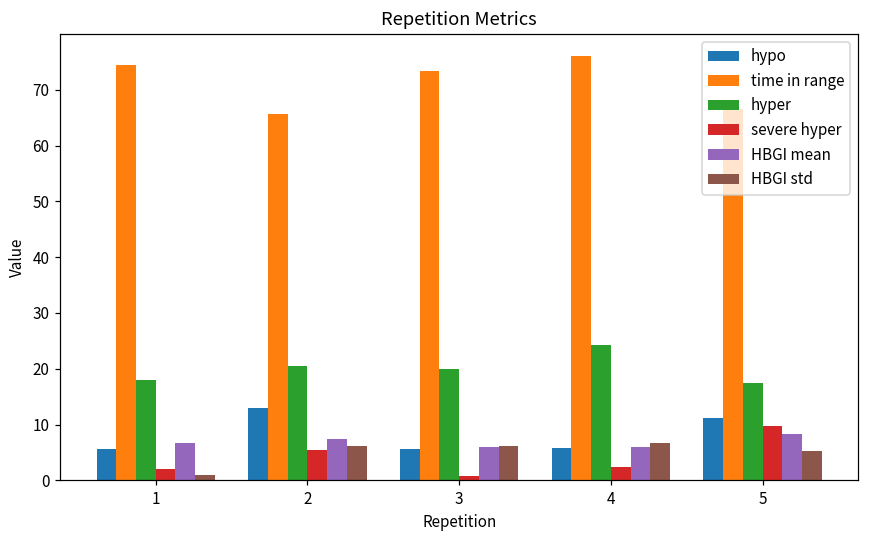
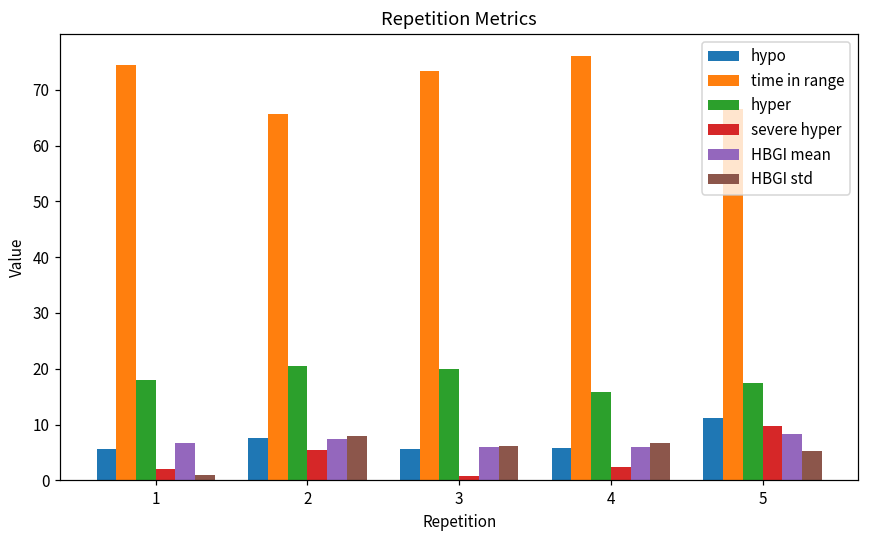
  {
    "hypo": {
      "1": 6,
-     "2": 13,
+     "2": 8,
      "3": 6,
      "4": 6,
      "5": 11
    },
    "time in range": {
      "1": 74,
      "2": 66,
      "3": 73,
      "4": 76
    },
    "hyper": {
      "1": 18,
      "2": 20,
      "3": 20,
-     "4": 24,
+     "4": 16,
      "5": 18
    },
    "severe hyper": {
      "1": 2,
      "2": 5,
      "3": 1,
      "4": 2,
      "5": 10
    },
    "HBGI mean": {
      "1": 7,
      "2": 7,
      "3": 6,
      "4": 6,
      "5": 8
    },
    "HBGI std": {
      "1": 1,
-     "2": 6,
+     "2": 8,
      "3": 6,
      "4": 7,
      "5": 5
    }
  }
